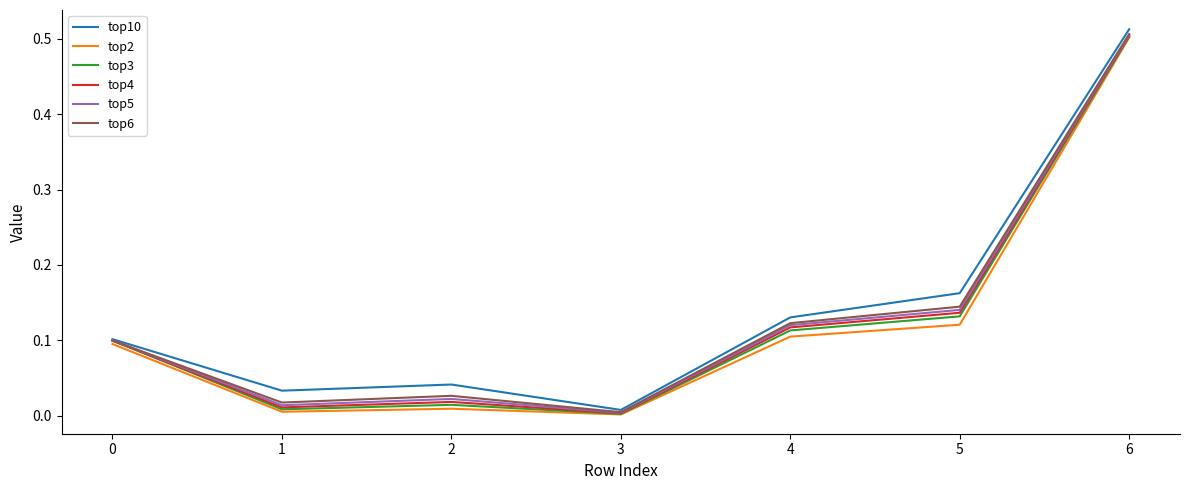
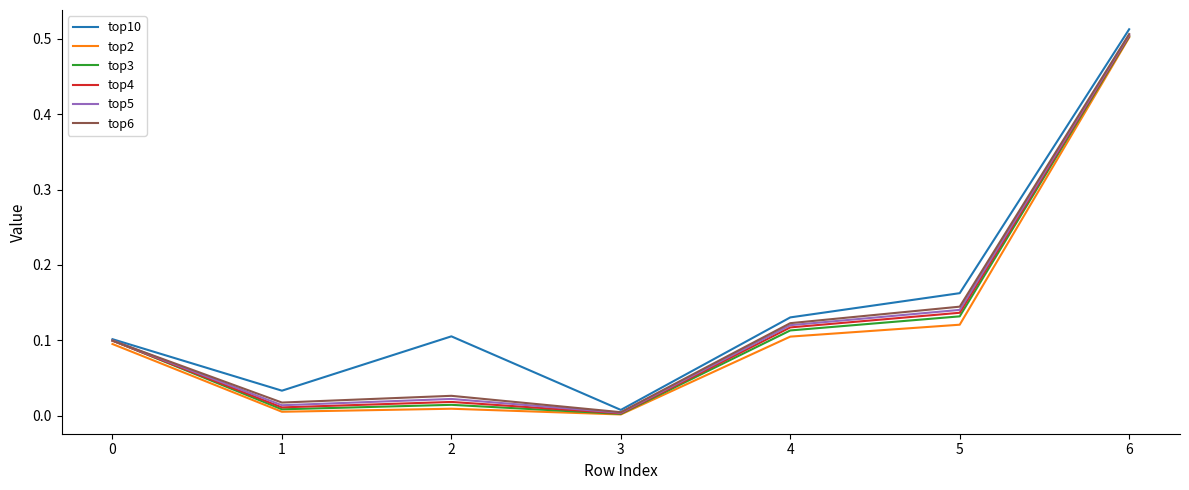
  {
    "top10": {
      "1": 0.03,
-     "2": 0.04,
+     "2": 0.11,
      "4": 0.13,
      "5": 0.16,
      "6": 0.51
    },
    "top2": {
      "0": 0.10,
      "2": 0.01,
      "4": 0.10,
      "5": 0.12
    },
    "top3": {
      "2": 0.01,
      "4": 0.11,
      "5": 0.13
    },
    "top4": {
      "2": 0.02,
      "5": 0.14
    },
    "top5": {
      "2": 0.02,
      "5": 0.14
    },
    "top6": {
      "1": 0.02,
      "2": 0.03,
      "5": 0.14
    }
  }
